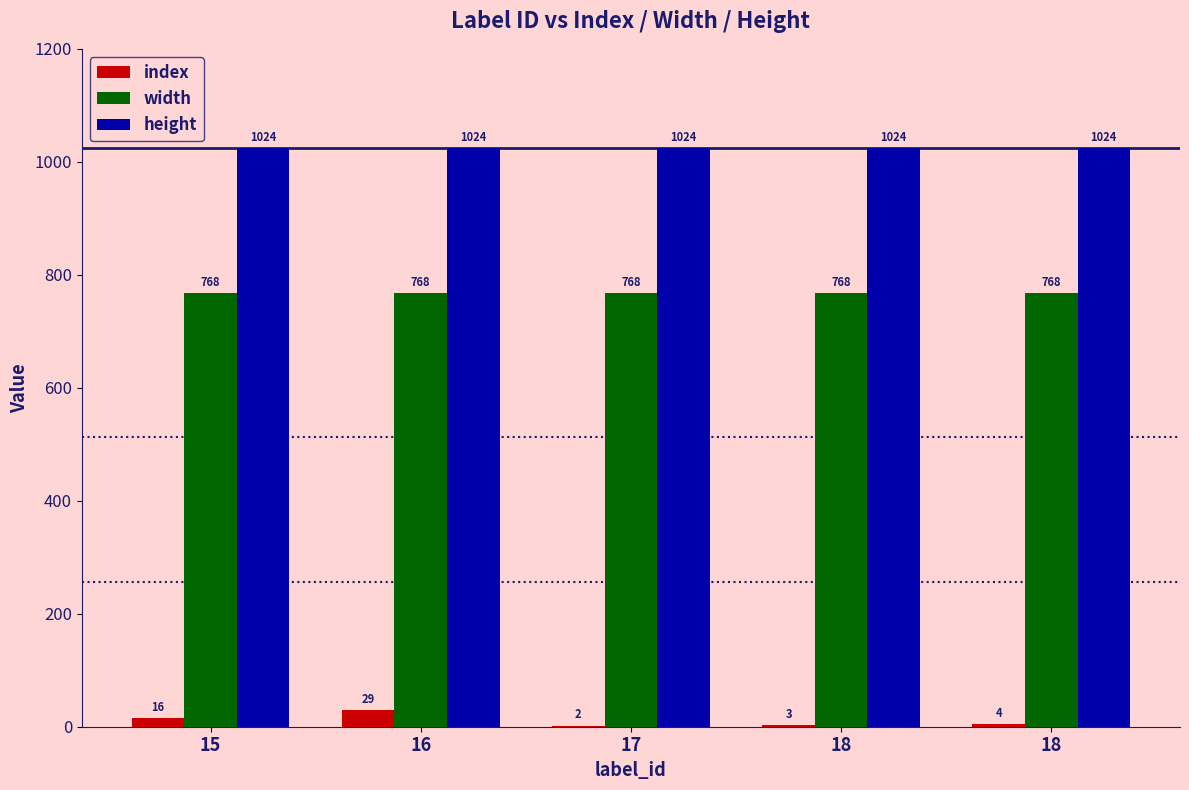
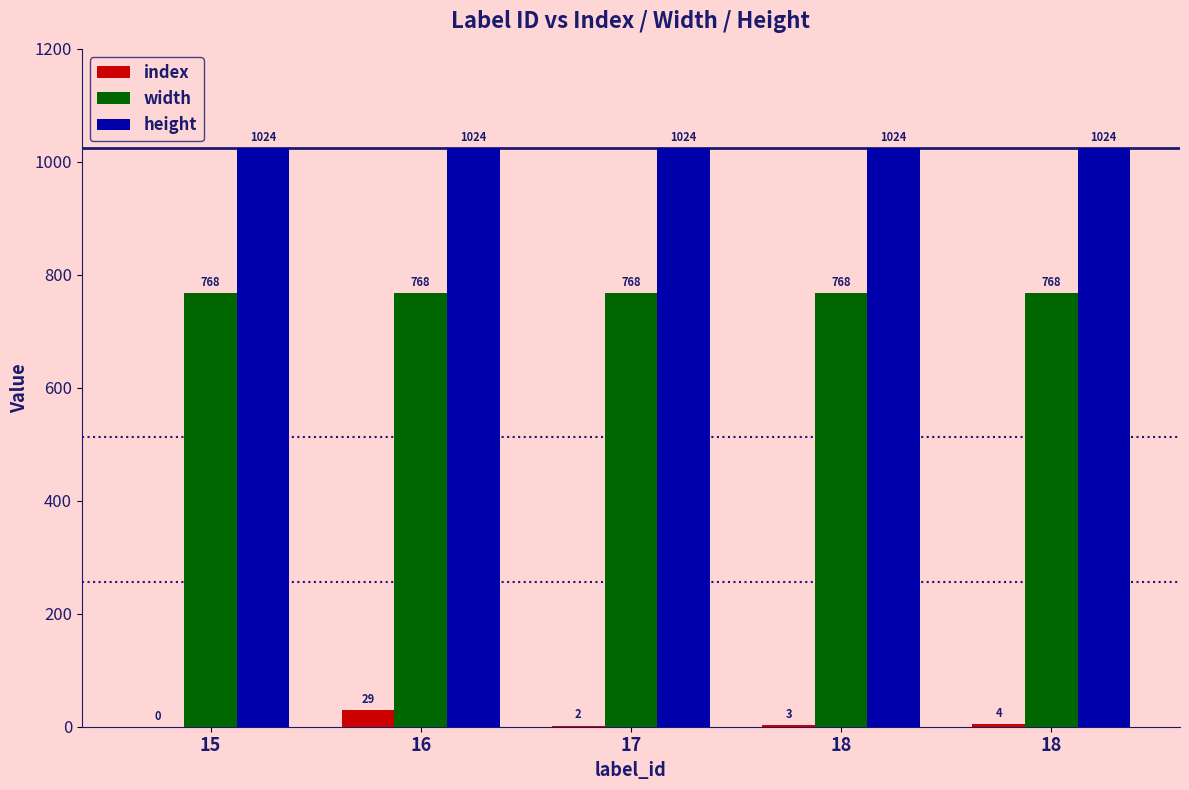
  {
    "index": {
-     "15": 16,
+     "15": 0,
      "16": 29,
      "17": 2
    },
    "width": {
      "15": 768,
      "16": 768,
      "17": 768
    },
    "height": {
      "15": 1024,
      "16": 1024,
      "17": 1024
    }
  }
